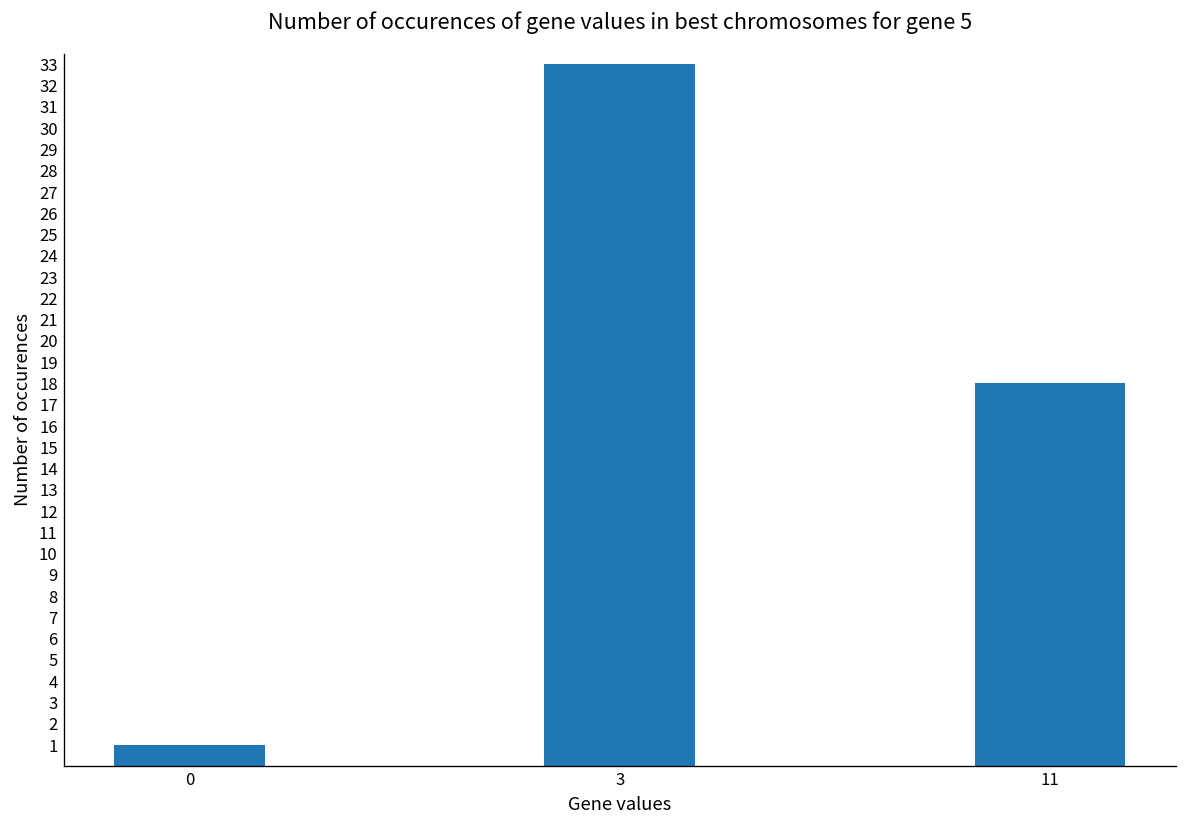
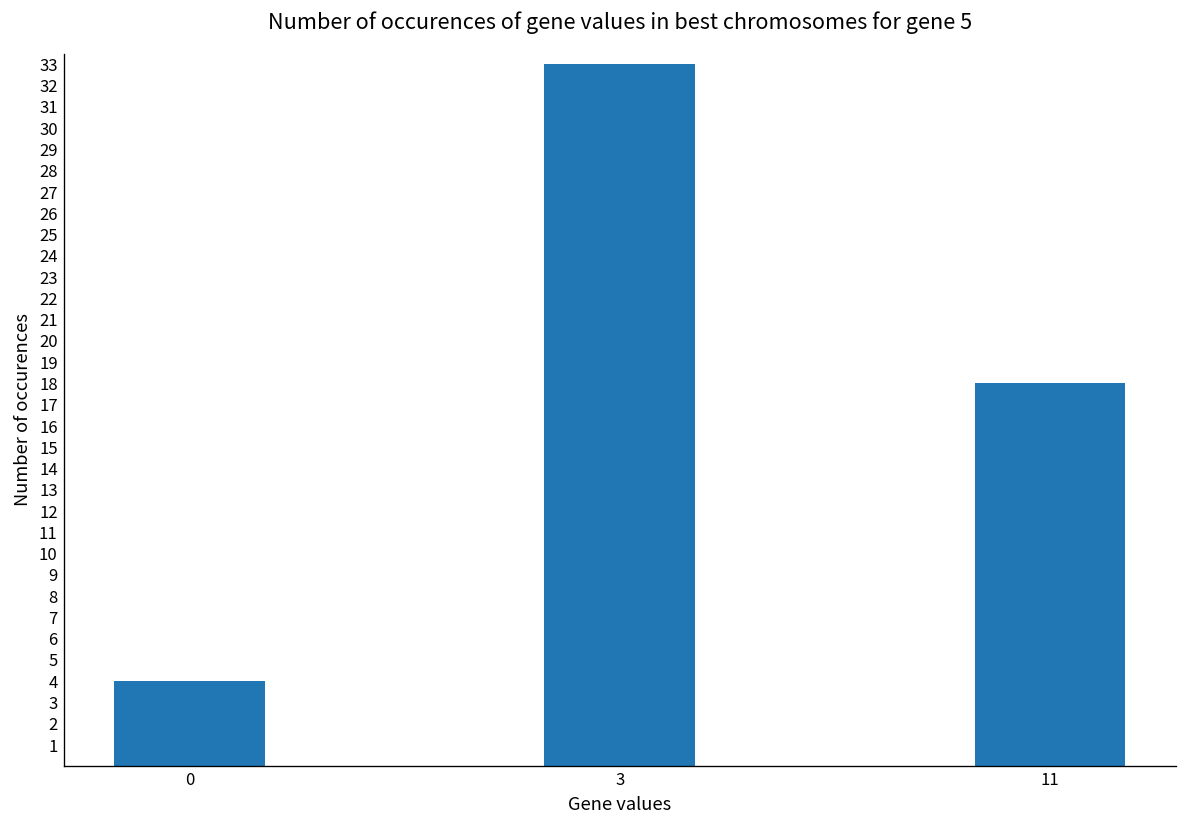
  {
-   "0": 1,
+   "0": 4,
    "3": 33,
    "11": 18
  }
